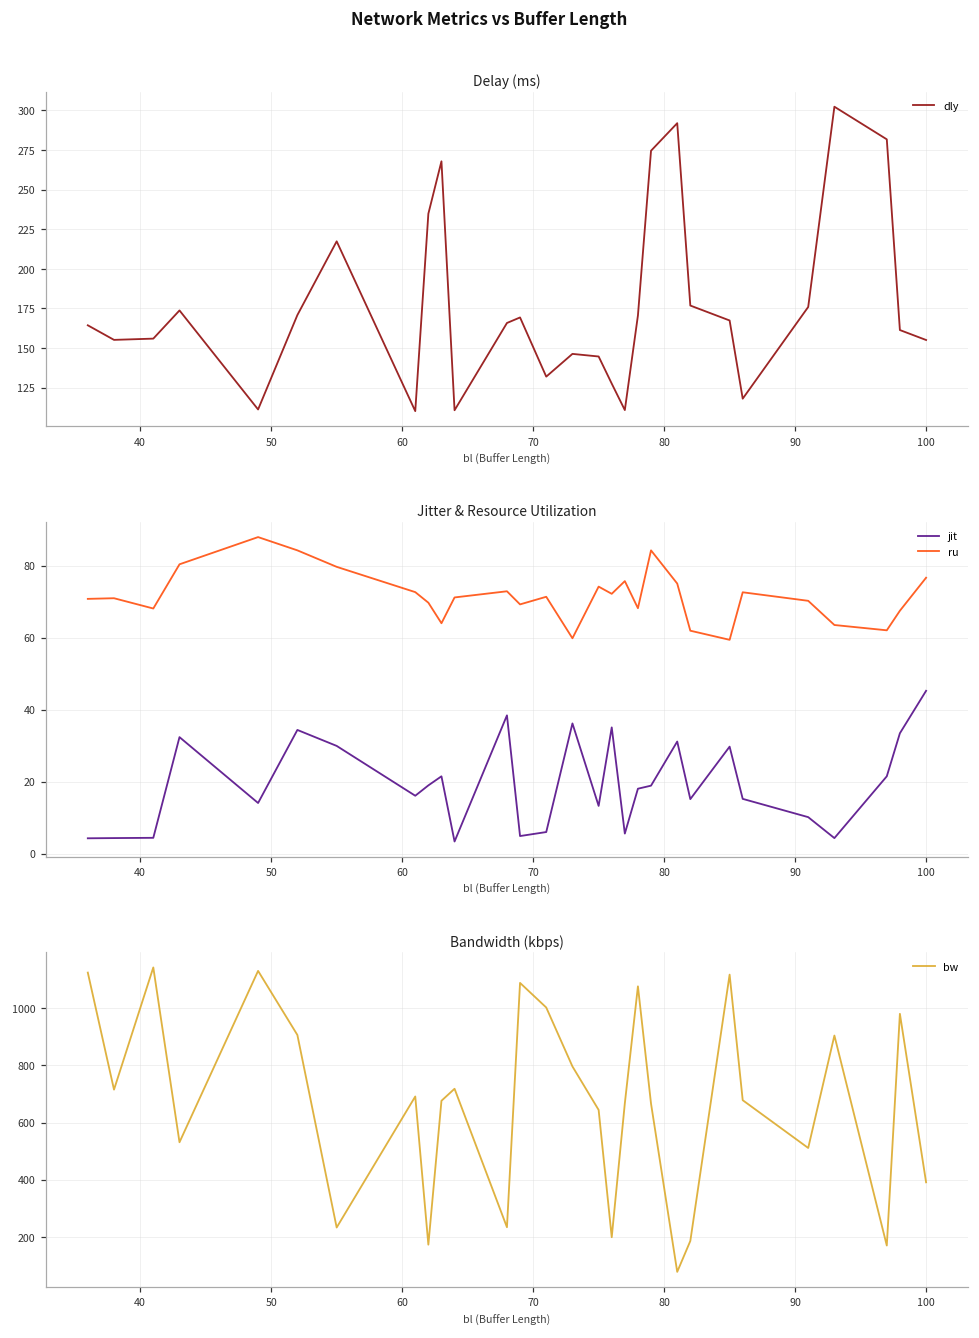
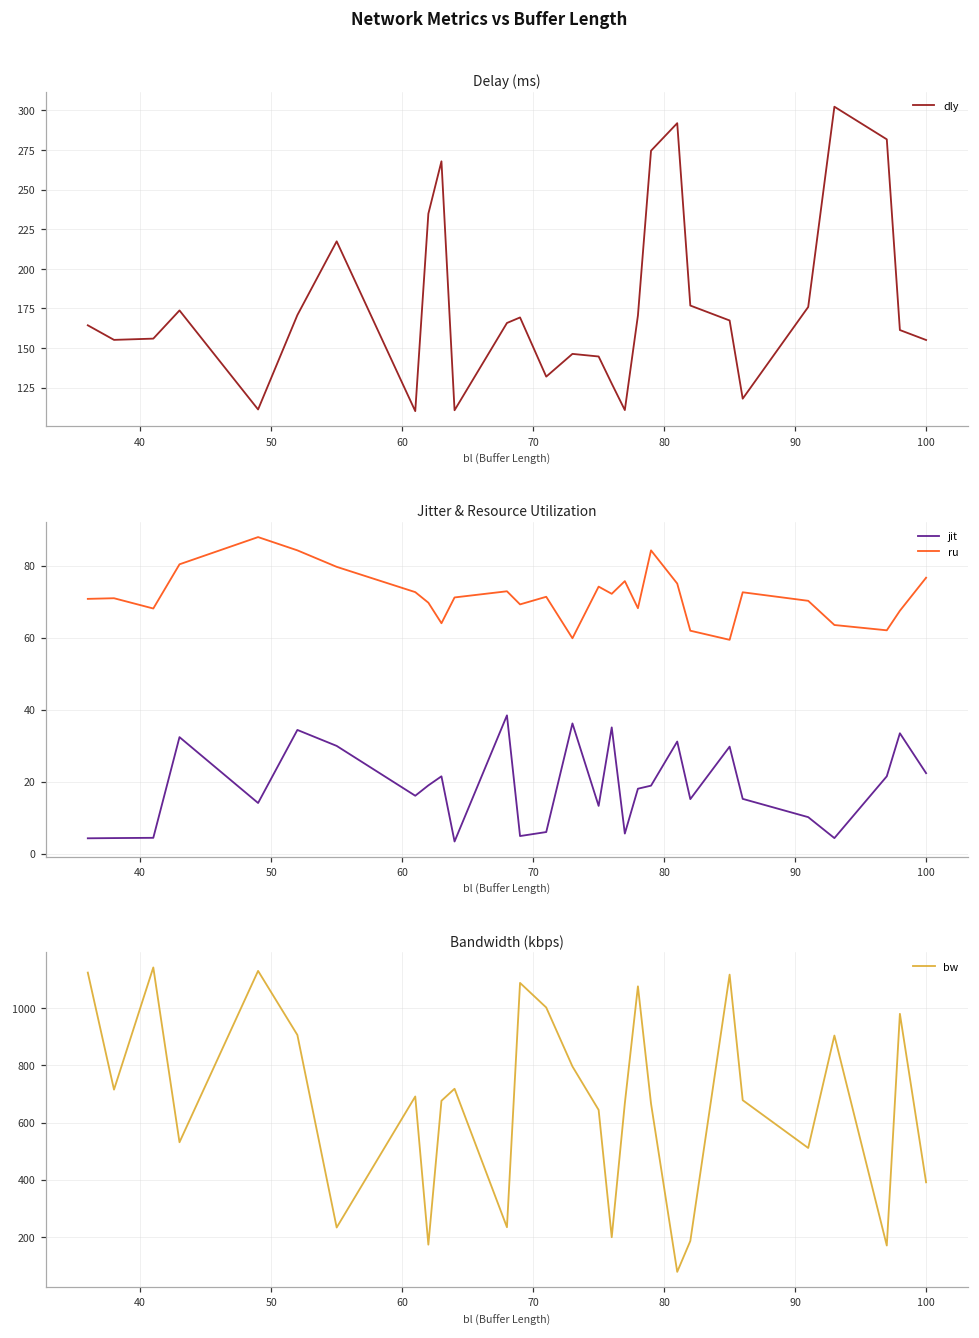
  {
    "Delay (ms)": {
      "100": 155
    },
    "Jitter & Resource Utilization": {
      "jit": {
-       "100": 45
+       "100": 22
      },
      "ru": {
        "100": 77
      }
    },
    "Bandwidth (kbps)": {
      "100": 390
    }
  }
